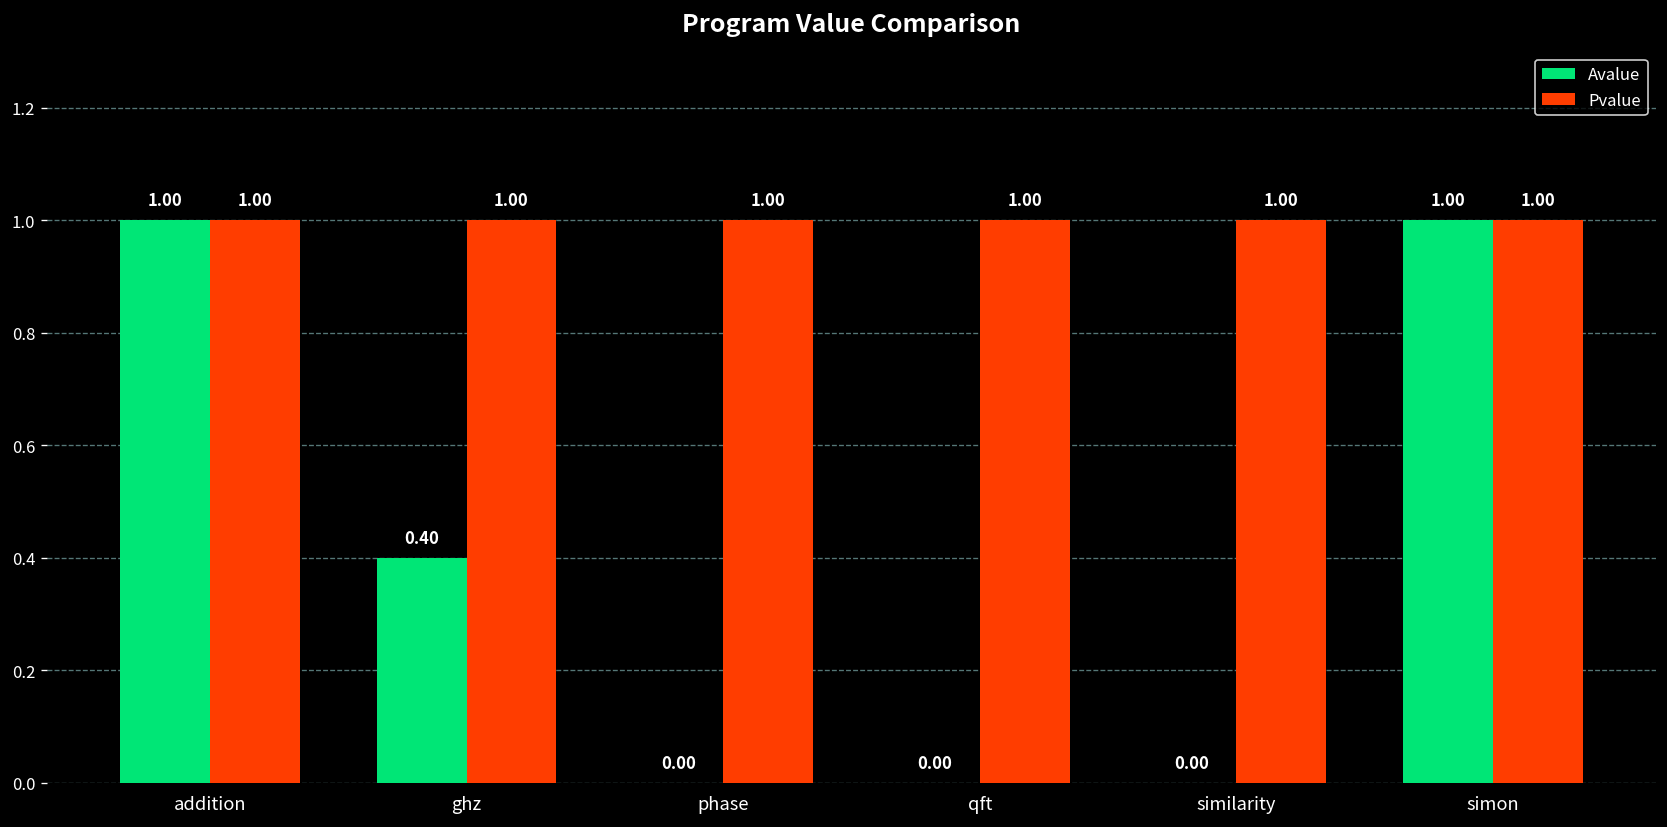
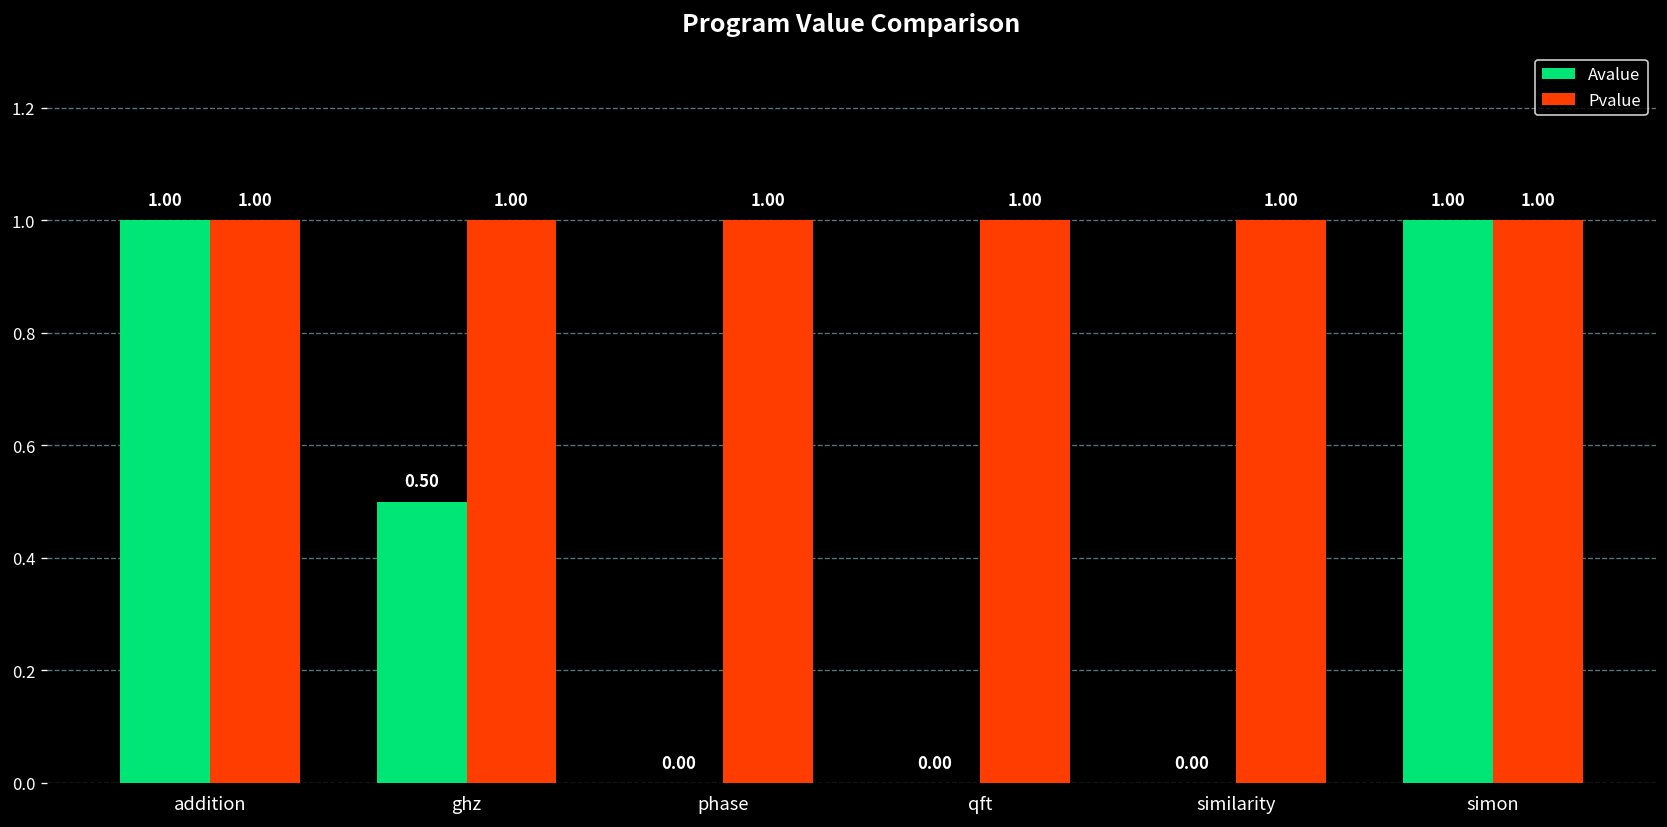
  {
    "Avalue": {
      "addition": 1.00,
-     "ghz": 0.40,
+     "ghz": 0.50,
      "phase": 0.00,
      "qft": 0.00,
      "similarity": 0.00,
      "simon": 1.00
    },
    "Pvalue": {
      "addition": 1.00,
      "ghz": 1.00,
      "phase": 1.00,
      "qft": 1.00,
      "similarity": 1.00,
      "simon": 1.00
    }
  }
